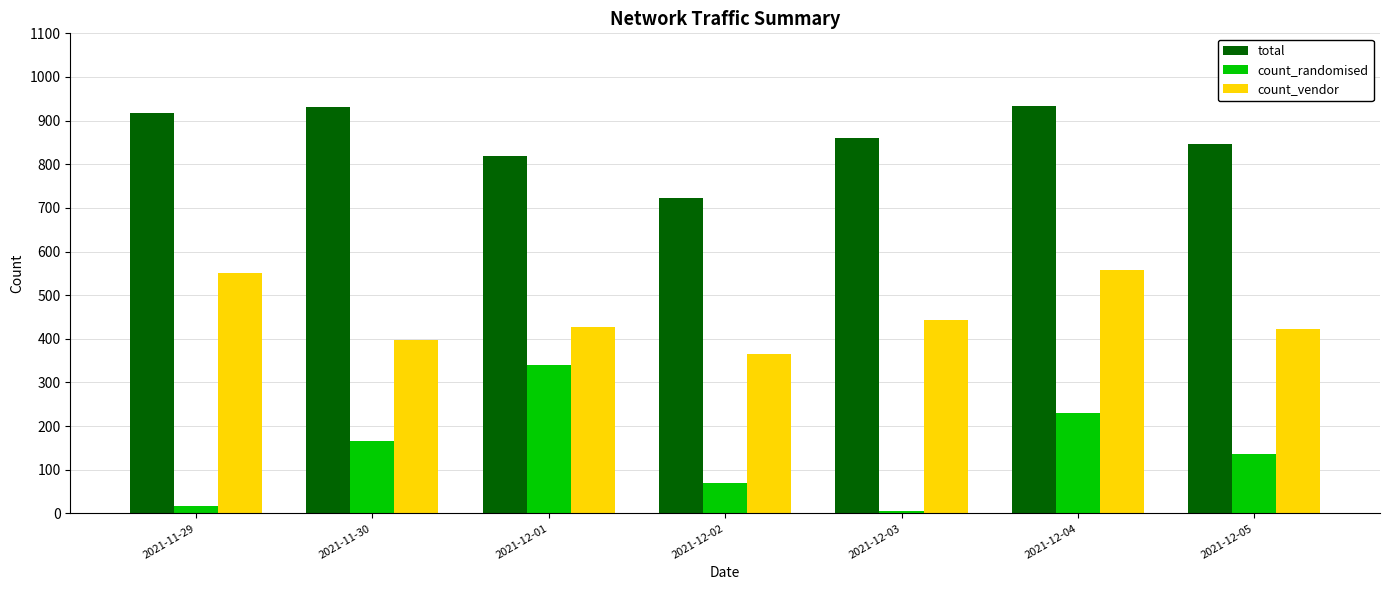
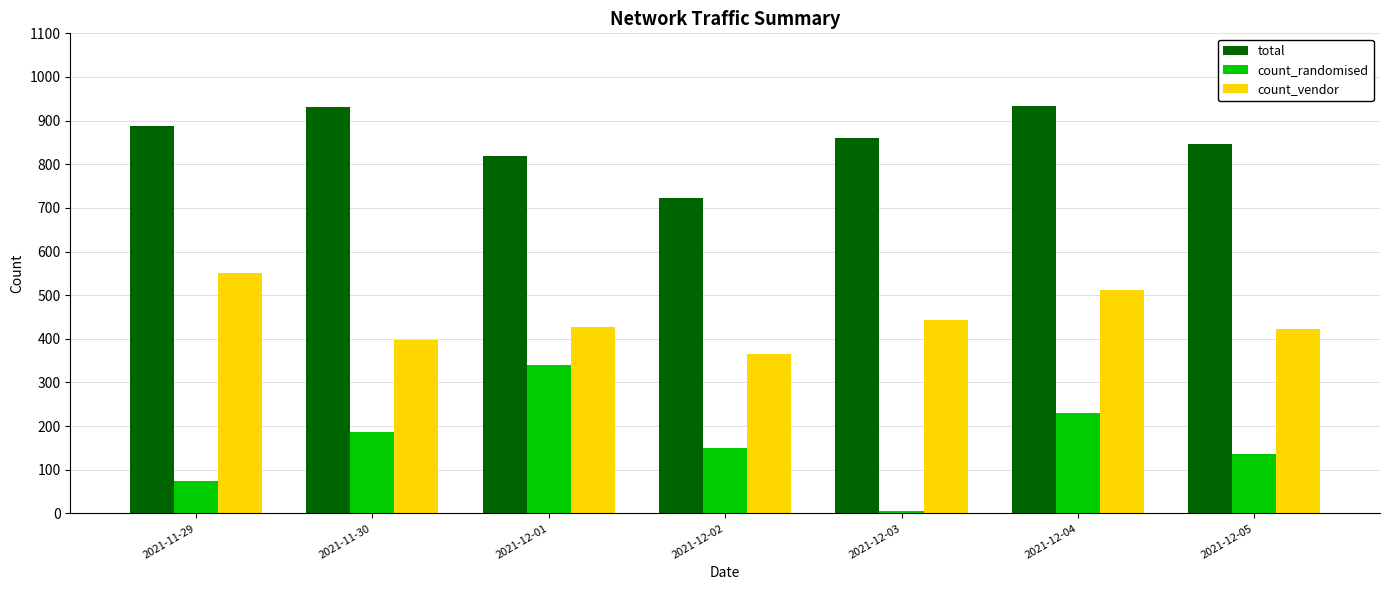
  {
    "total": {
-     "2021-11-29": 920,
+     "2021-11-29": 890,
      "2021-11-30": 930,
      "2021-12-01": 820,
      "2021-12-02": 720,
      "2021-12-03": 860,
      "2021-12-04": 930,
      "2021-12-05": 850
    },
    "count_randomised": {
-     "2021-11-29": 20,
-     "2021-11-30": 170,
+     "2021-11-29": 80,
+     "2021-11-30": 190,
      "2021-12-01": 340,
-     "2021-12-02": 70,
+     "2021-12-02": 150,
      "2021-12-04": 230,
      "2021-12-05": 140
    },
    "count_vendor": {
      "2021-11-29": 550,
      "2021-11-30": 400,
      "2021-12-01": 430,
      "2021-12-02": 370,
      "2021-12-03": 440,
-     "2021-12-04": 560,
+     "2021-12-04": 510,
      "2021-12-05": 420
    }
  }
